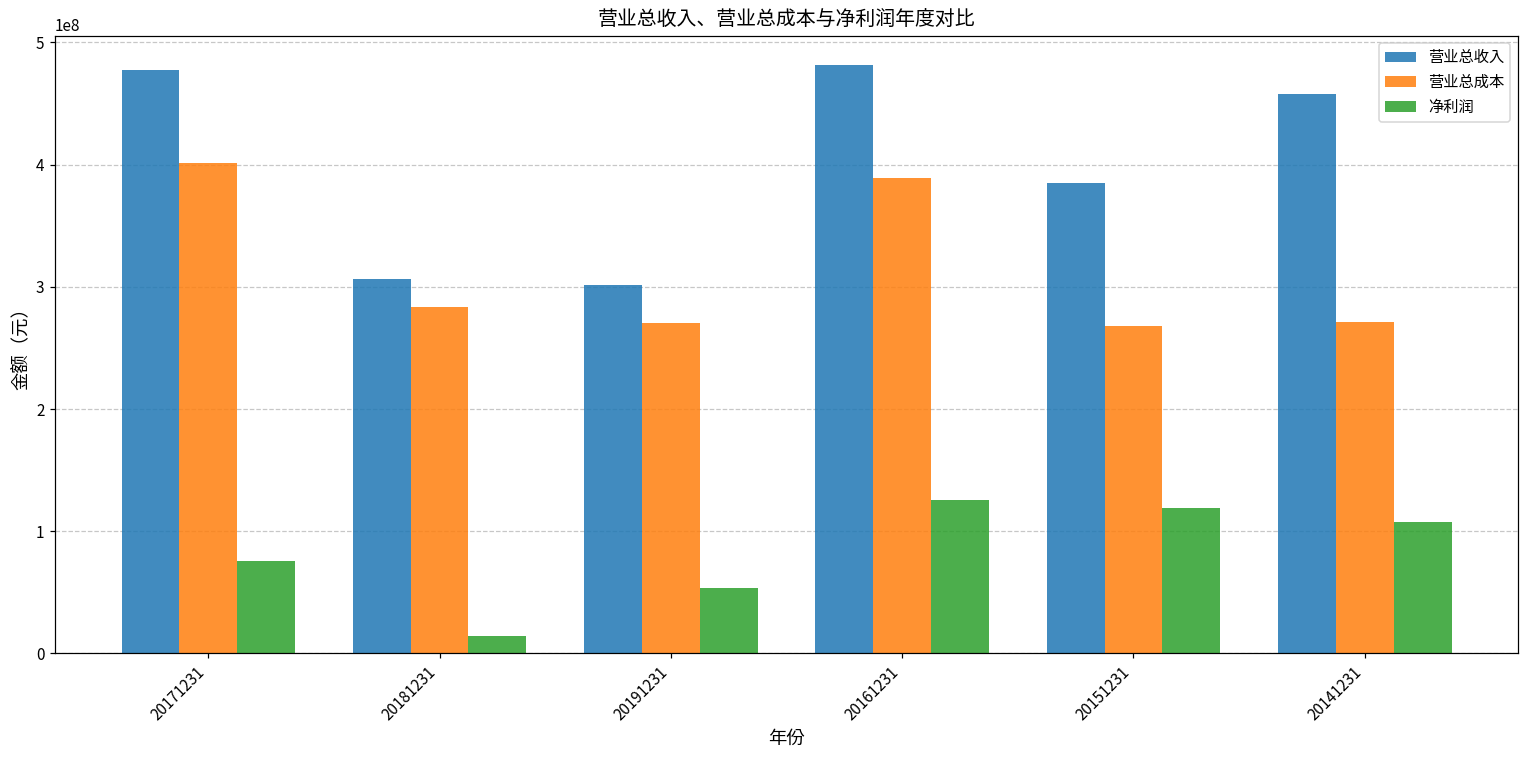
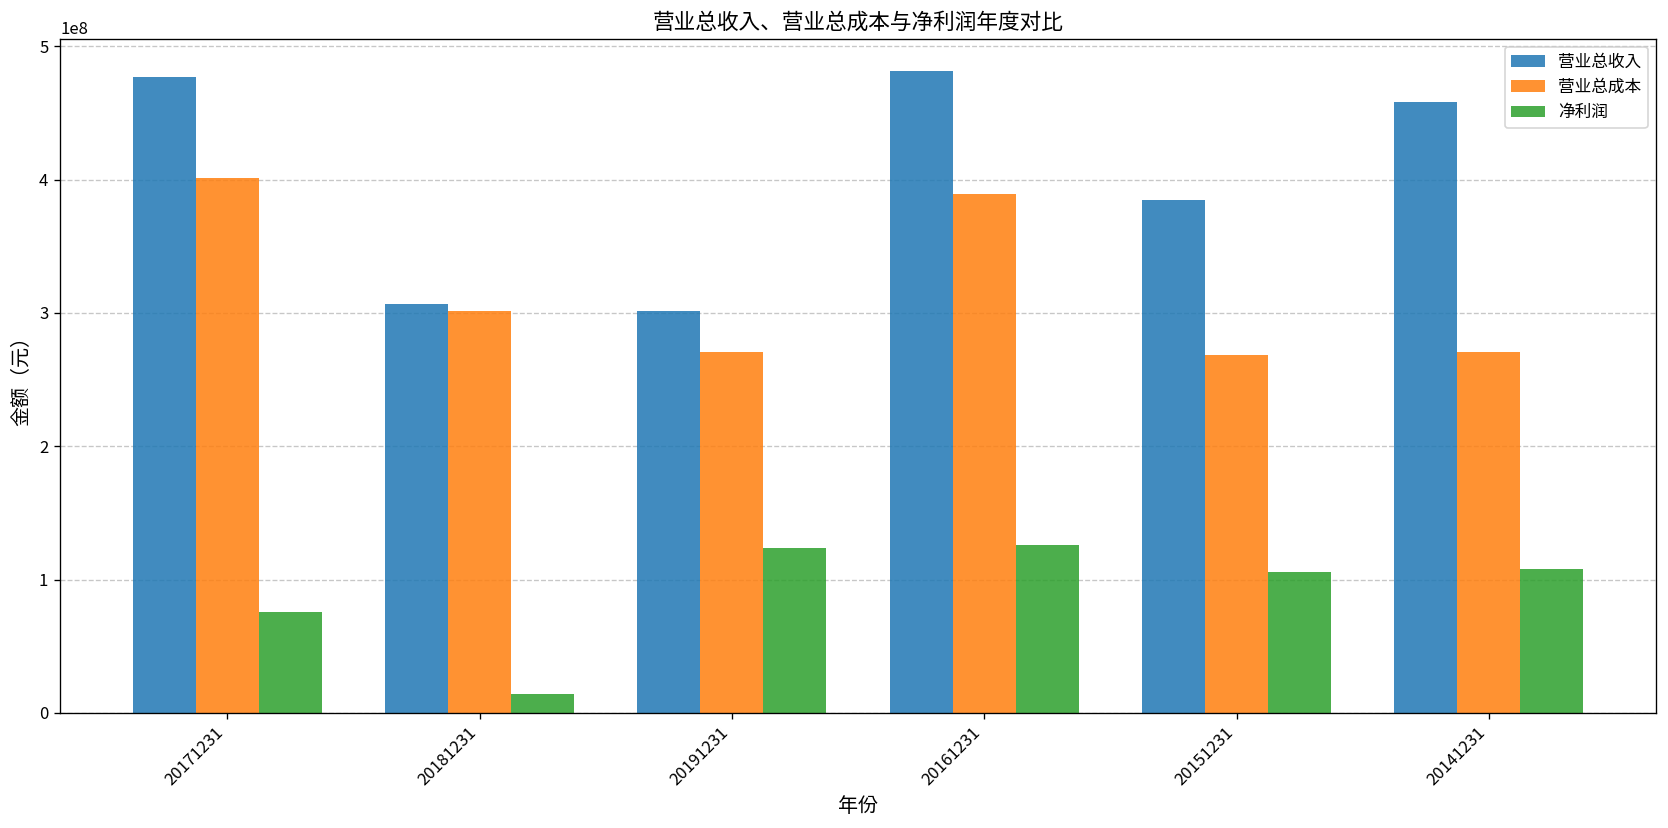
  {
    "营业总收入": {
      "20171231": 477000000,
      "20181231": 307000000,
      "20191231": 301000000,
      "20161231": 481000000,
      "20151231": 385000000,
      "20141231": 458000000
    },
    "营业总成本": {
      "20171231": 401000000,
-     "20181231": 283000000,
+     "20181231": 302000000,
      "20191231": 270000000,
      "20161231": 389000000,
      "20151231": 268000000,
      "20141231": 271000000
    },
    "净利润": {
      "20171231": 76000000,
      "20181231": 14000000,
-     "20191231": 54000000,
+     "20191231": 124000000,
      "20161231": 126000000,
-     "20151231": 119000000,
+     "20151231": 105000000,
      "20141231": 108000000
    }
  }
